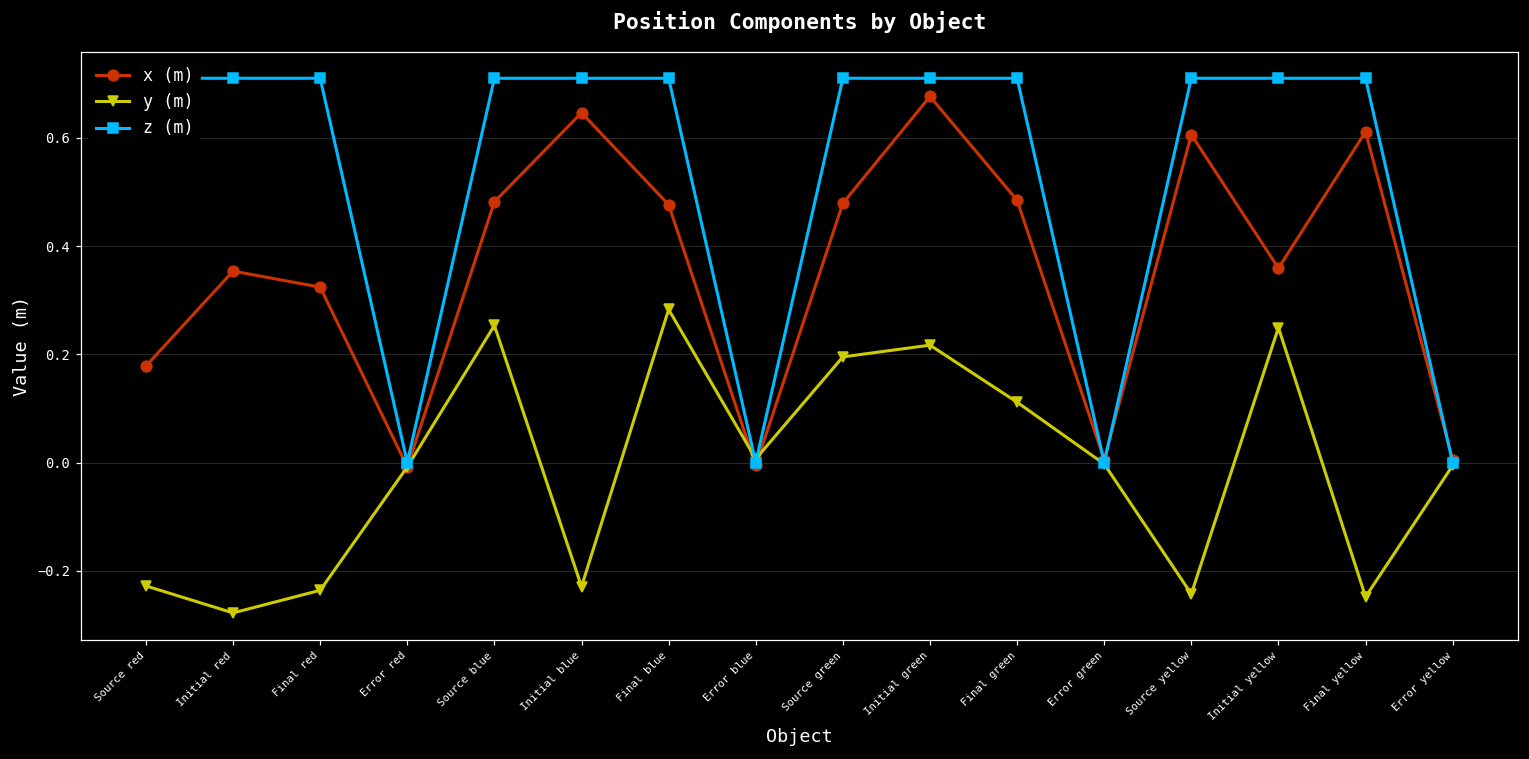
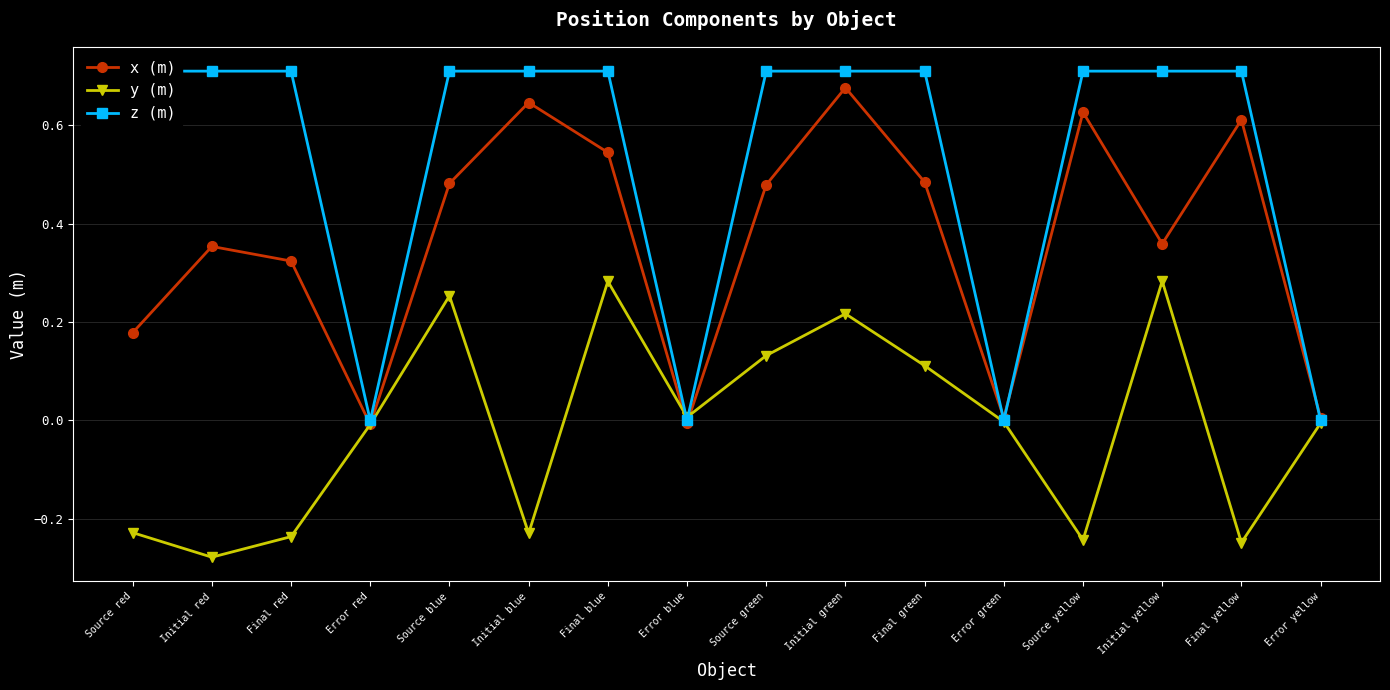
  {
    "x (m)": {
      "Source red": 0.18,
      "Initial red": 0.35,
      "Final red": 0.32,
      "Source blue": 0.48,
      "Initial blue": 0.65,
-     "Final blue": 0.48,
+     "Final blue": 0.54,
      "Error blue": -0.01,
      "Source green": 0.48,
      "Initial green": 0.68,
      "Final green": 0.48,
      "Error green": 0.01,
-     "Source yellow": 0.61,
+     "Source yellow": 0.63,
      "Initial yellow": 0.36,
      "Final yellow": 0.61,
      "Error yellow": 0.01
    },
    "y (m)": {
      "Source red": -0.23,
      "Initial red": -0.28,
      "Final red": -0.24,
      "Source blue": 0.25,
      "Initial blue": -0.23,
      "Final blue": 0.28,
      "Error blue": 0.01,
-     "Source green": 0.20,
+     "Source green": 0.13,
      "Initial green": 0.22,
      "Final green": 0.11,
      "Source yellow": -0.24,
-     "Initial yellow": 0.25,
+     "Initial yellow": 0.28,
      "Final yellow": -0.25,
      "Error yellow": -0.01
    },
    "z (m)": {
      "Initial red": 0.71,
      "Final red": 0.71,
      "Error red": 0.00,
      "Source blue": 0.71,
      "Initial blue": 0.71,
      "Final blue": 0.71,
      "Error blue": 0.00,
      "Source green": 0.71,
      "Initial green": 0.71,
      "Final green": 0.71,
      "Source yellow": 0.71,
      "Initial yellow": 0.71,
      "Final yellow": 0.71,
      "Error yellow": 0.00
    }
  }
